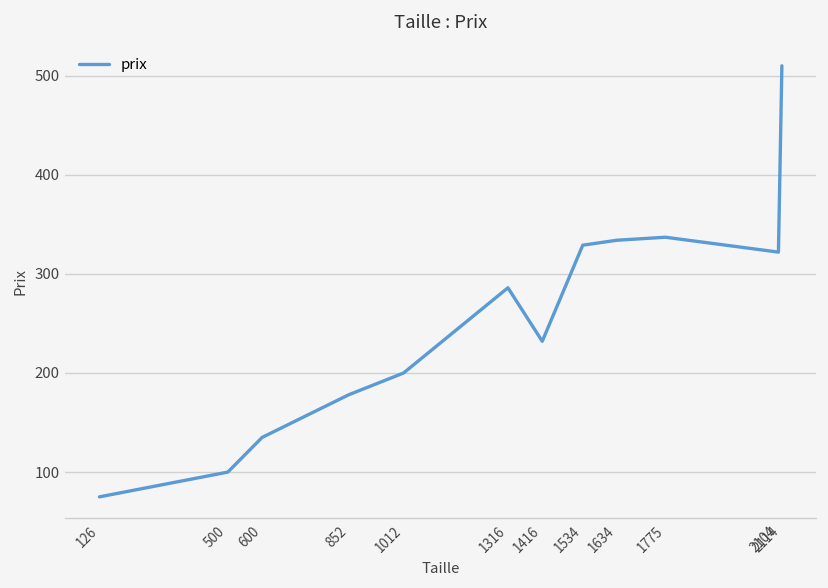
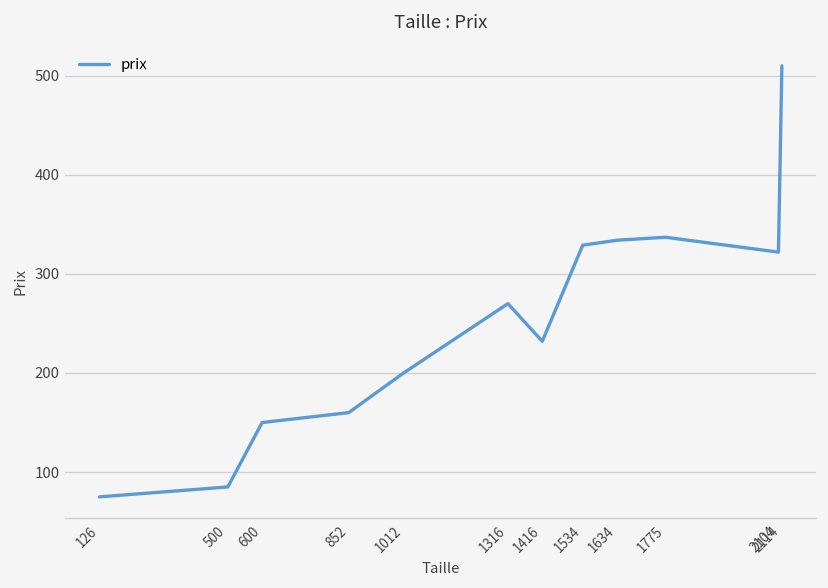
  {
    "126": 80,
-   "500": 100,
-   "600": 140,
-   "852": 180,
+   "500": 90,
+   "600": 150,
+   "852": 160,
    "1012": 200,
-   "1316": 290,
+   "1316": 270,
    "1416": 230,
    "1534": 330,
    "1634": 330,
    "1775": 340,
    "2104": 320,
    "2114": 510
  }
